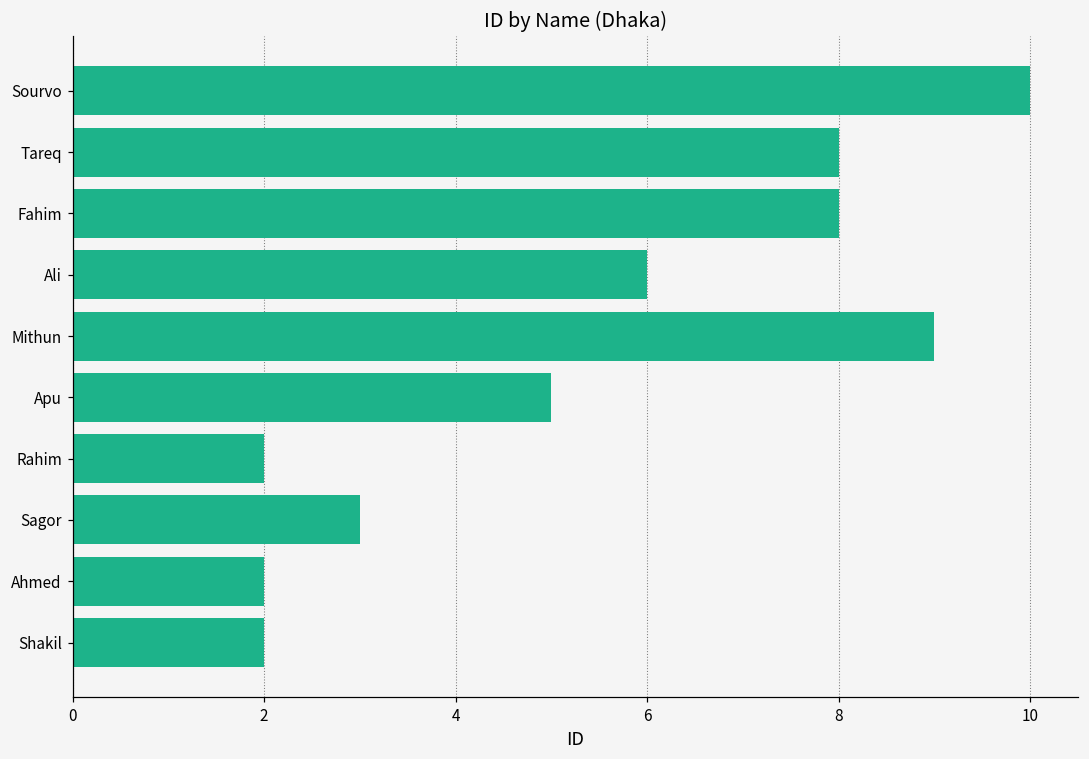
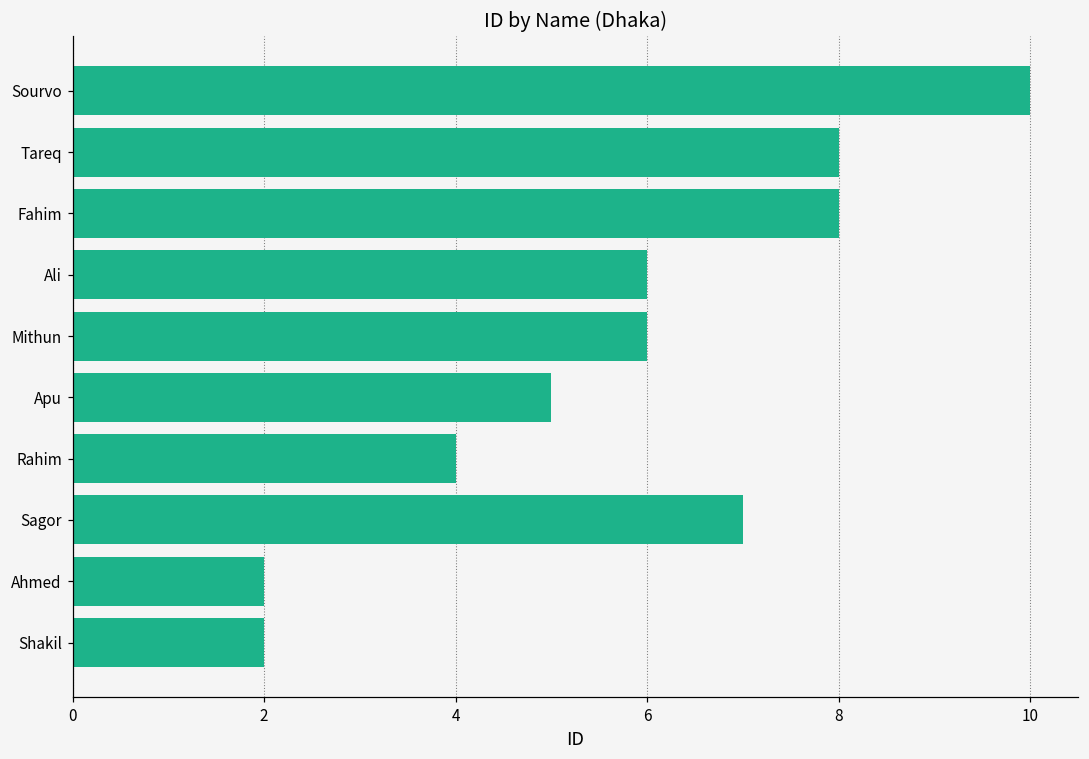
  {
    "Sourvo": 10,
    "Tareq": 8,
    "Fahim": 8,
    "Ali": 6,
-   "Mithun": 9,
+   "Mithun": 6,
    "Apu": 5,
-   "Rahim": 2,
-   "Sagor": 3,
+   "Rahim": 4,
+   "Sagor": 7,
    "Ahmed": 2,
    "Shakil": 2
  }
